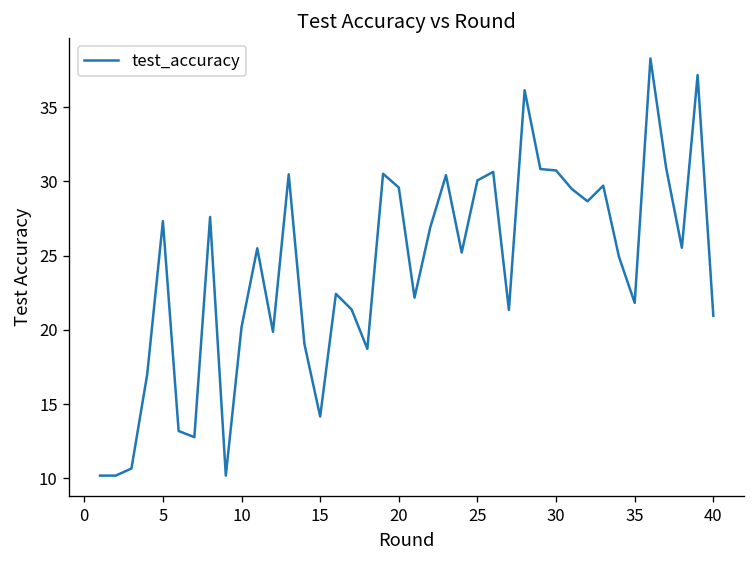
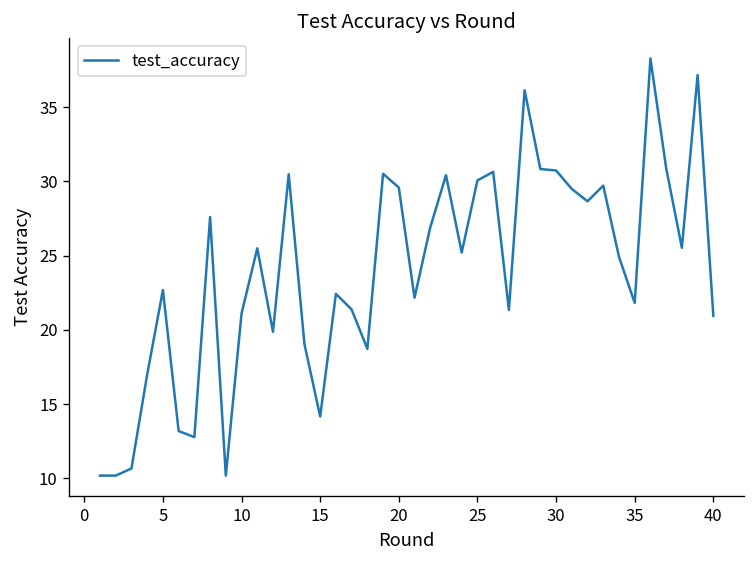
  {
-   "5": 27.3,
-   "10": 20.2,
+   "5": 22.7,
+   "10": 21.1,
    "15": 14.2,
    "20": 29.6,
    "25": 30.1,
    "30": 30.7,
    "35": 21.8,
    "40": 20.9
  }
